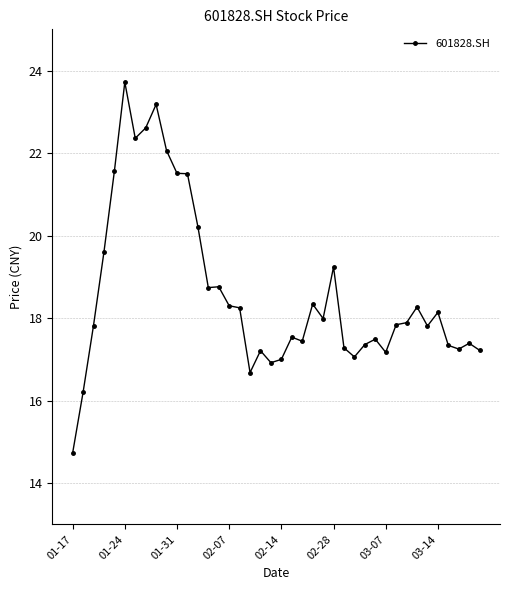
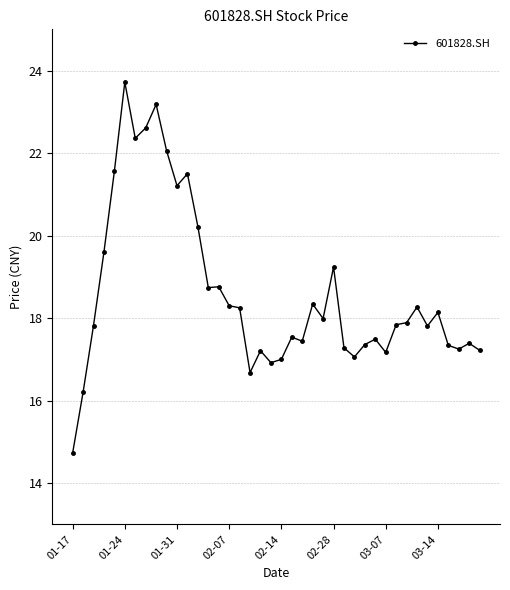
  {
    "01-17": 14.7,
    "01-24": 23.7,
-   "01-31": 21.5,
+   "01-31": 21.2,
    "02-07": 18.3,
    "02-14": 17.0,
    "02-28": 19.2,
    "03-07": 17.2,
    "03-14": 18.1
  }
